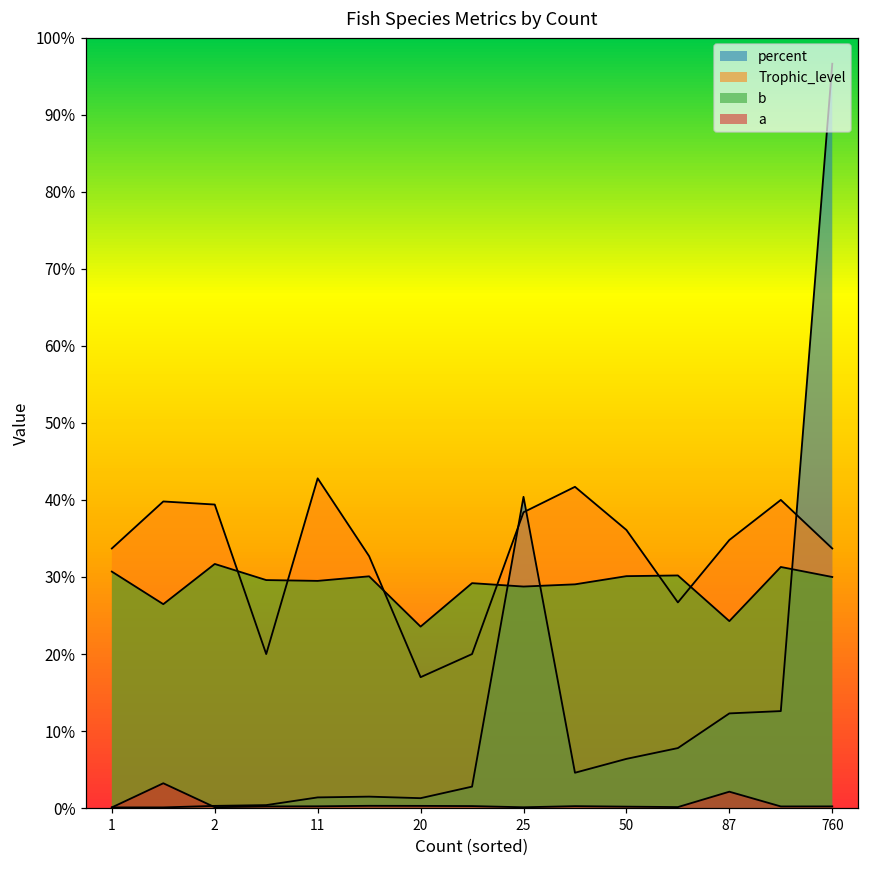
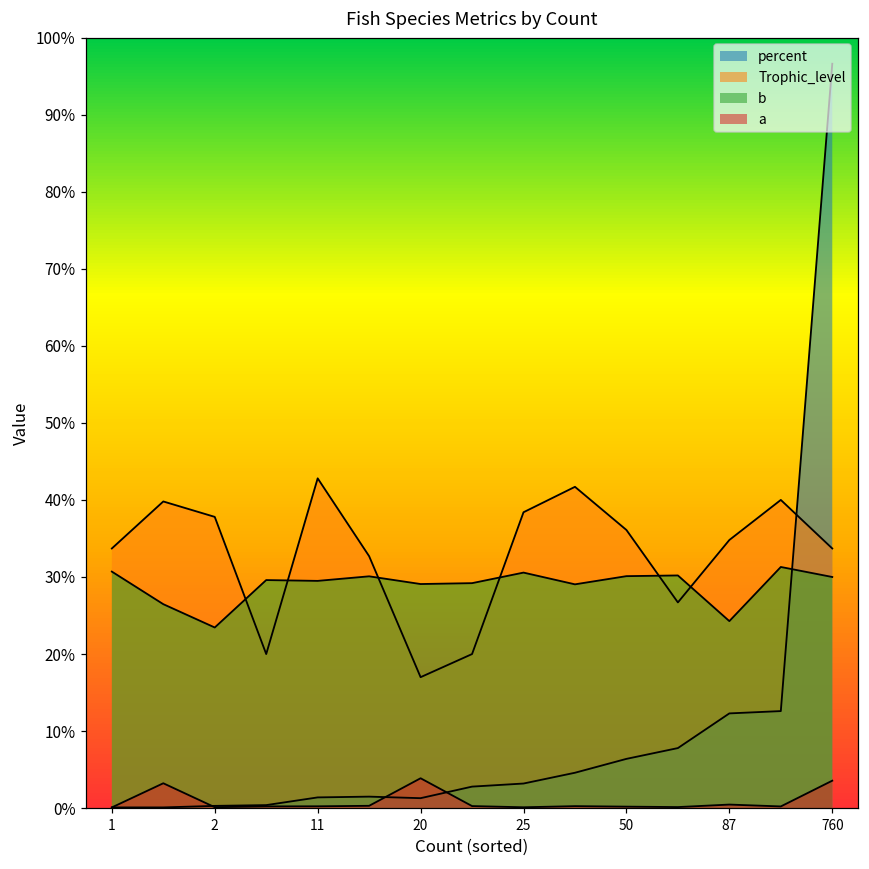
  {
    "percent": {
      "20": "1%",
-     "25": "40%",
+     "25": "3%",
      "50": "6%",
      "87": "12%"
    },
    "Trophic_level": {
-     "2": "39%",
+     "2": "38%",
      "20": "17%",
      "25": "38%",
      "50": "36%",
      "87": "35%",
      "760": "34%"
    },
    "b": {
-     "2": "32%",
-     "20": "24%",
-     "25": "29%",
+     "2": "23%",
+     "20": "29%",
+     "25": "31%",
      "50": "30%",
      "87": "24%",
      "760": "30%"
    },
    "a": {
-     "20": "0%",
+     "20": "4%",
      "25": "0%",
      "50": "0%",
-     "87": "2%",
-     "760": "0%"
+     "87": "0%",
+     "760": "4%"
    }
  }
